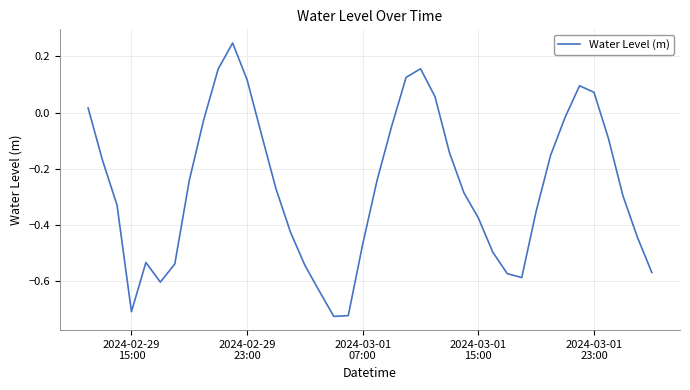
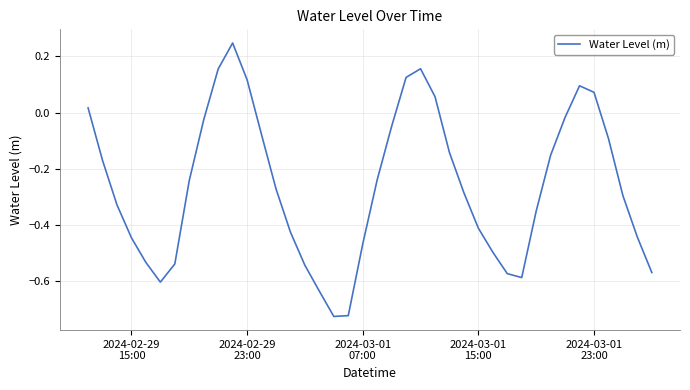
  {
-   "2024-02-29 15:00": -0.71,
+   "2024-02-29 15:00": -0.45,
    "2024-02-29 23:00": 0.12,
    "2024-03-01 07:00": -0.47,
-   "2024-03-01 15:00": -0.38,
+   "2024-03-01 15:00": -0.41,
    "2024-03-01 23:00": 0.07
  }
